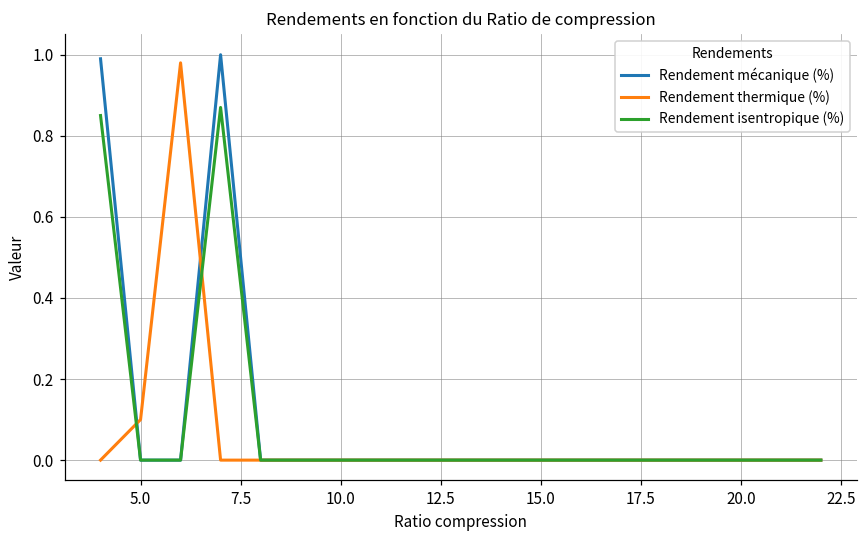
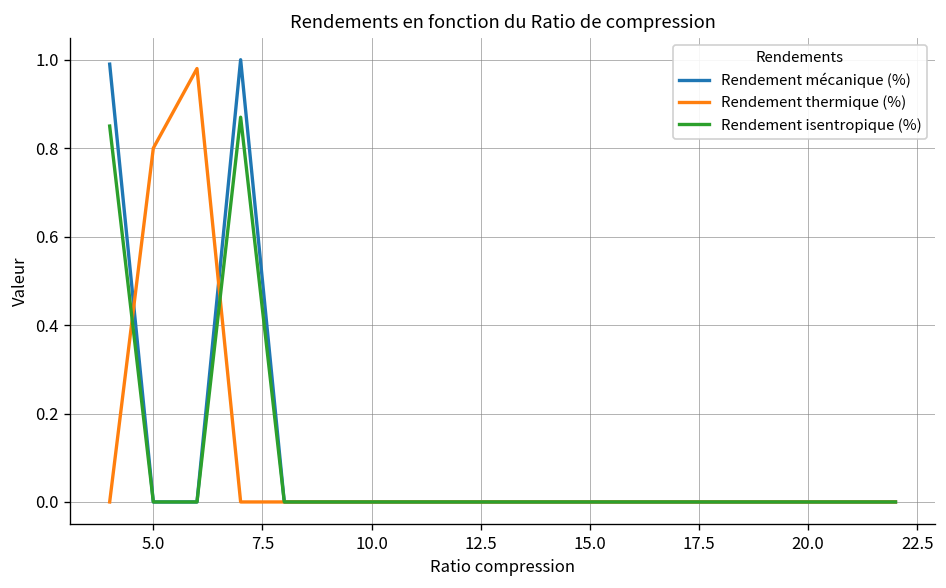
  {
    "Rendement thermique (%)": {
-     "5.0": 0.1
+     "5.0": 0.8
    }
  }
